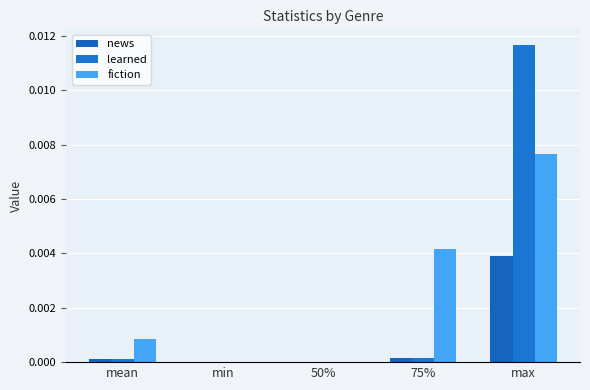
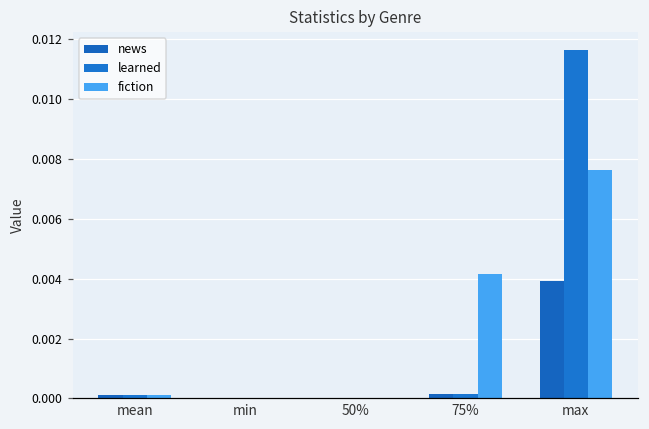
  {
    "fiction": {
-     "mean": 0.0009,
+     "mean": 0.0001,
      "min": 0.0000,
      "50%": 0.0000,
      "75%": 0.0041,
      "max": 0.0076
    }
  }
